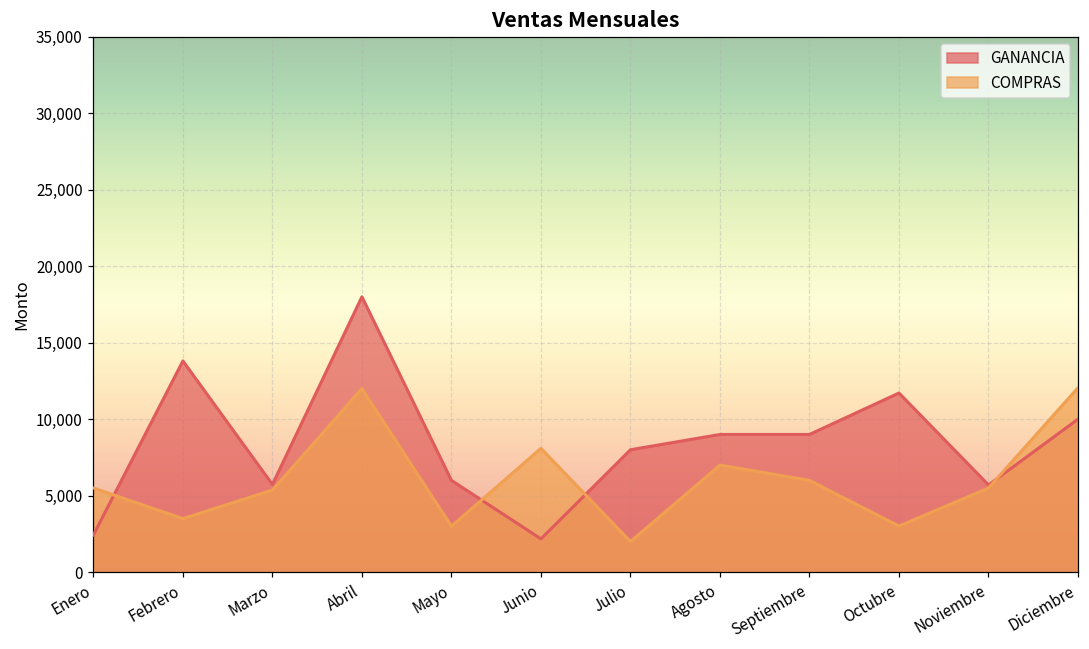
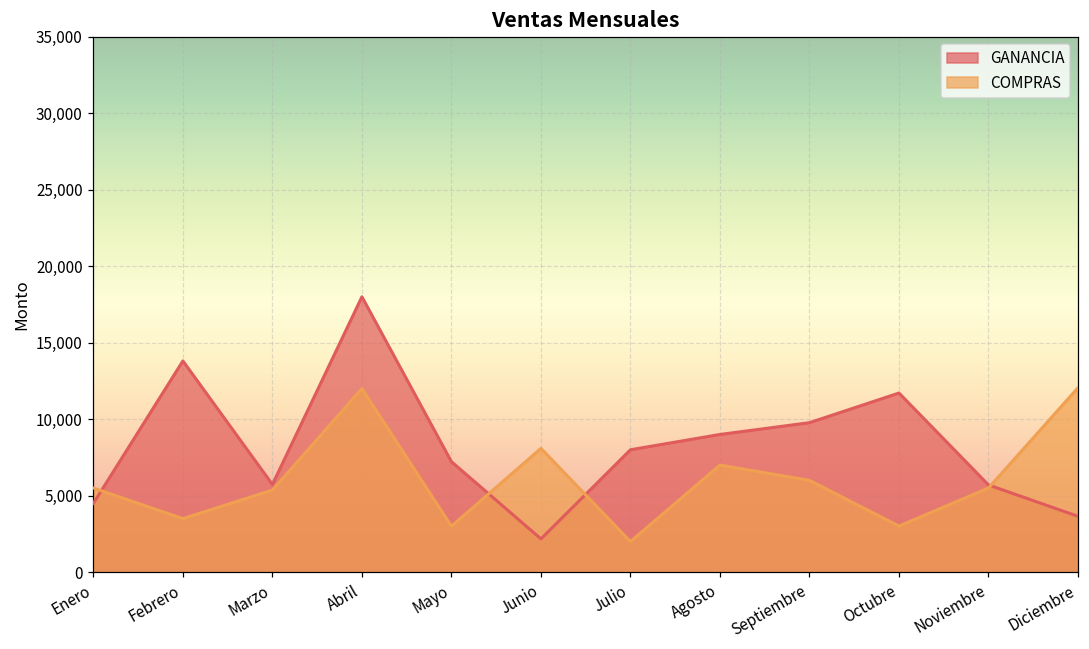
  {
    "GANANCIA": {
-     "Enero": "2,400",
+     "Enero": "4,500",
      "Febrero": "13,800",
      "Marzo": "5,700",
      "Abril": "18,000",
-     "Mayo": "6,000",
+     "Mayo": "7,200",
      "Junio": "2,200",
      "Julio": "8,000",
      "Agosto": "9,000",
-     "Septiembre": "9,000",
+     "Septiembre": "9,800",
      "Octubre": "11,700",
      "Noviembre": "5,700",
-     "Diciembre": "10,000"
+     "Diciembre": "3,700"
    },
    "COMPRAS": {
      "Enero": "5,500",
      "Febrero": "3,500",
      "Marzo": "5,400",
      "Abril": "12,000",
      "Mayo": "3,000",
      "Junio": "8,100",
      "Julio": "2,000",
      "Agosto": "7,000",
      "Septiembre": "6,000",
      "Octubre": "3,000",
      "Noviembre": "5,500",
      "Diciembre": "12,100"
    }
  }
